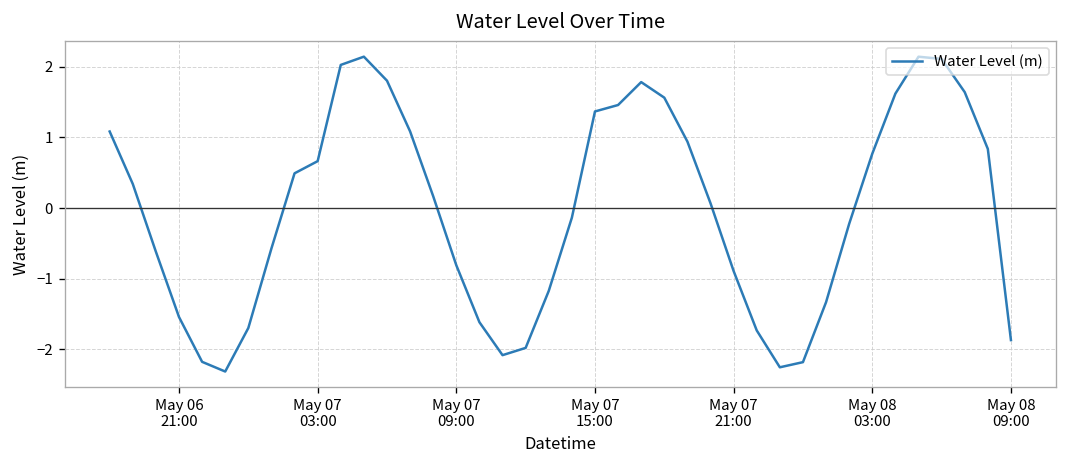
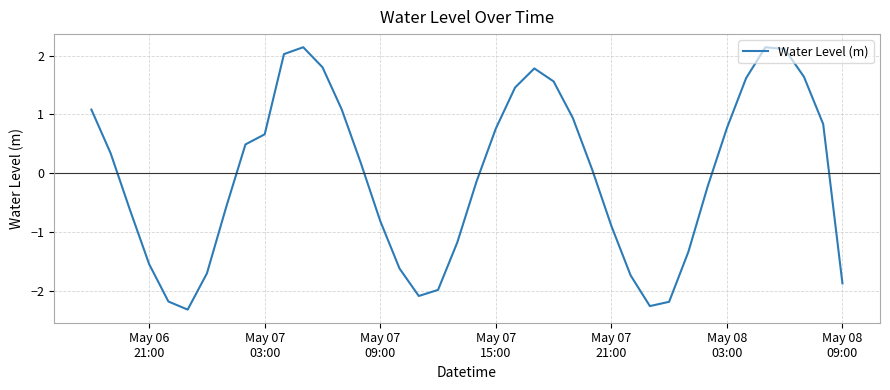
  {
    "May 06 21:00": -1.5,
    "May 07 03:00": 0.7,
    "May 07 09:00": -0.8,
-   "May 07 15:00": 1.4,
+   "May 07 15:00": 0.8,
    "May 07 21:00": -0.9,
    "May 08 03:00": 0.8,
    "May 08 09:00": -1.9
  }
